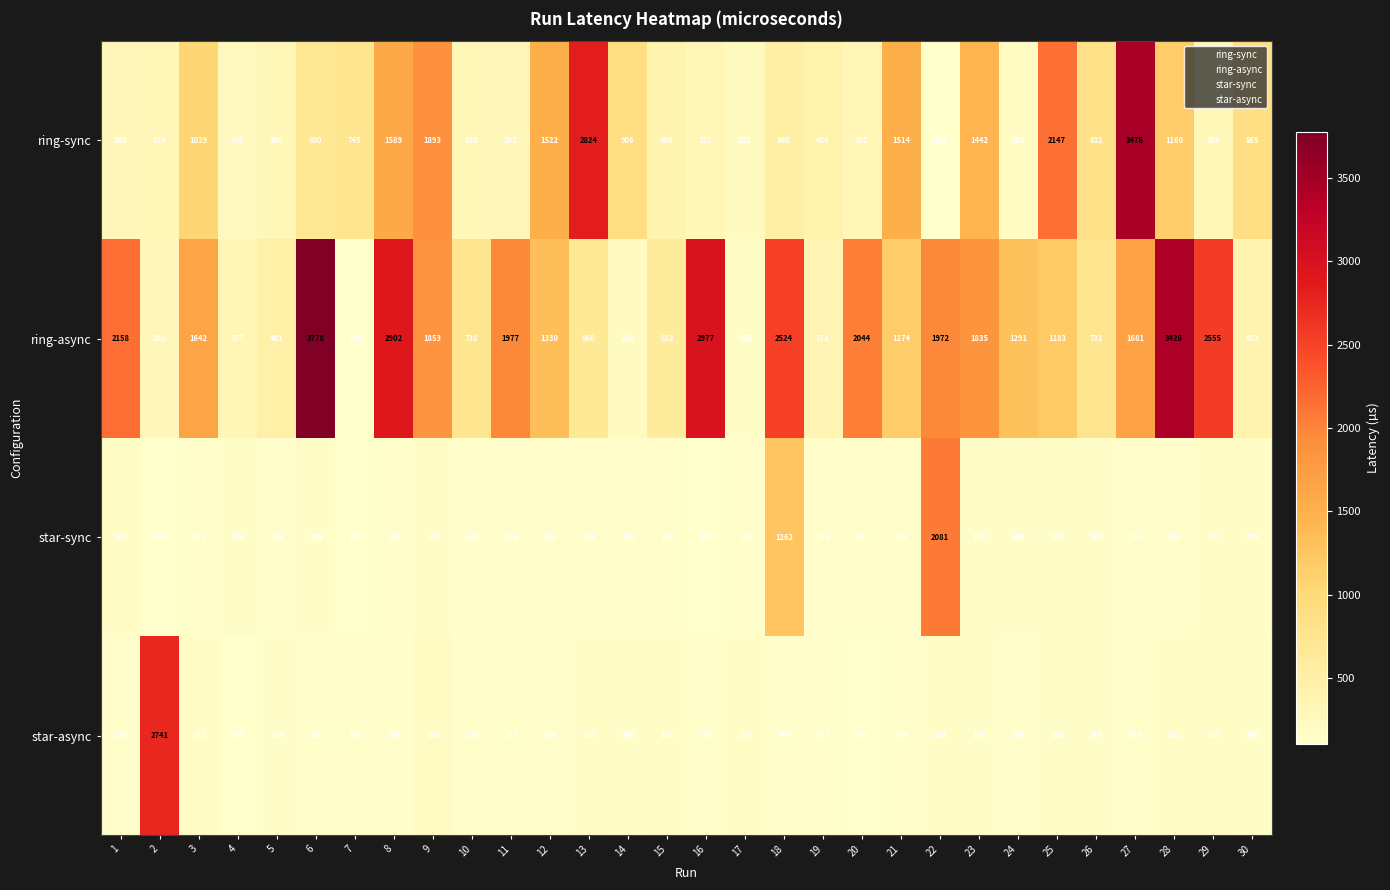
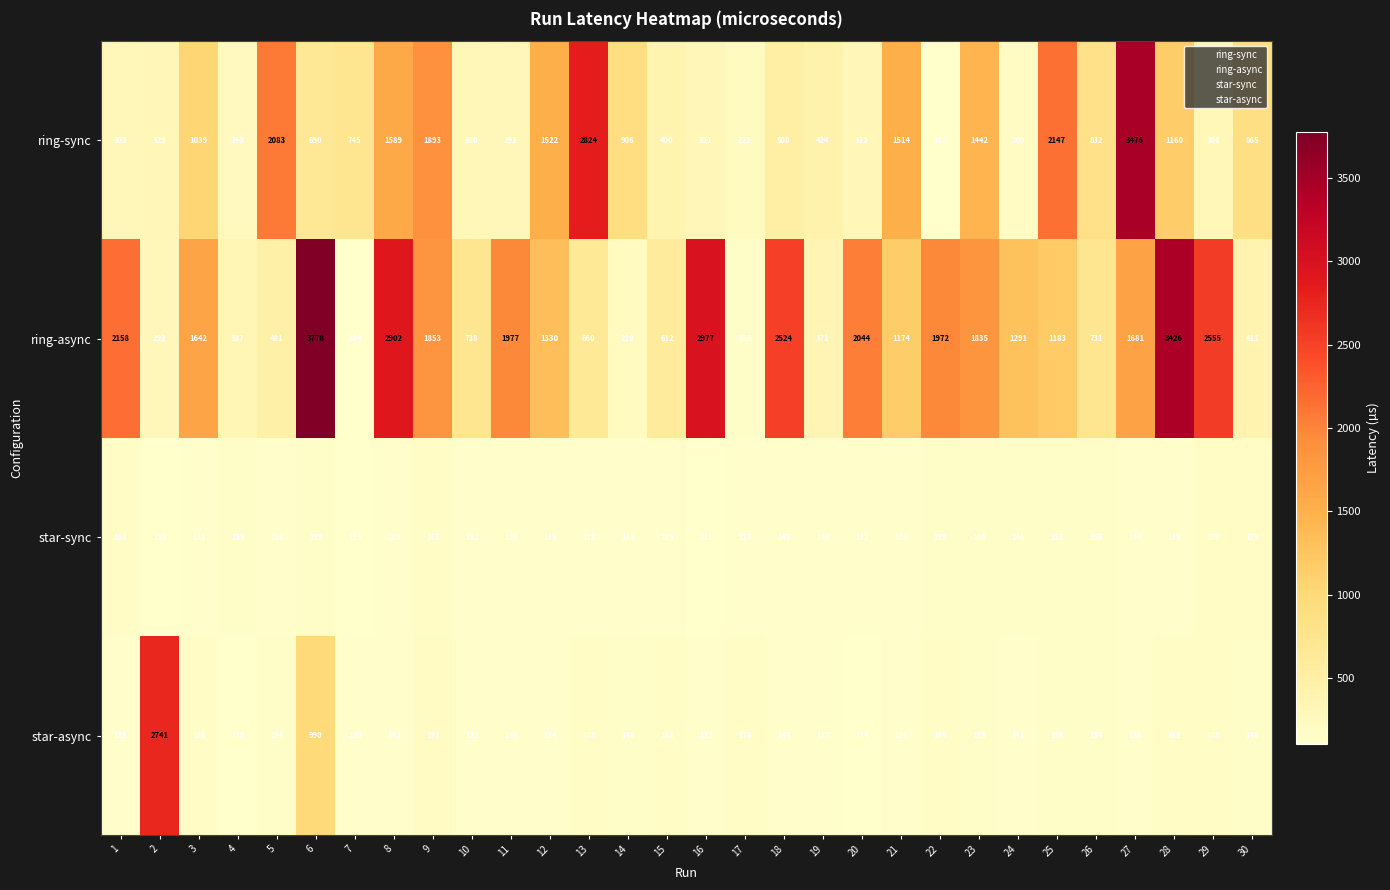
  {
    "ring-sync": {
      "1": 302,
      "2": 329,
      "3": 1039,
      "4": 240,
-     "5": 308,
+     "5": 2083,
      "6": 690,
      "7": 745,
      "8": 1589,
      "9": 1893,
      "10": 310,
      "11": 292,
      "12": 1522,
      "13": 2824,
      "14": 906,
      "15": 400,
      "16": 321,
      "17": 222,
      "18": 508,
      "19": 424,
      "20": 322,
      "21": 1514,
      "22": 102,
      "23": 1442,
      "24": 209,
      "25": 2147,
      "26": 832,
      "27": 3476,
      "28": 1160,
      "29": 306,
      "30": 865
    },
    "ring-async": {
      "1": 2158,
      "2": 292,
      "3": 1642,
      "4": 337,
      "5": 481,
      "6": 3778,
      "7": 104,
      "8": 2902,
      "9": 1853,
      "10": 738,
      "11": 1977,
      "12": 1330,
      "13": 660,
      "14": 218,
      "15": 612,
      "16": 2977,
      "17": 155,
      "18": 2524,
      "19": 371,
      "20": 2044,
      "21": 1174,
      "22": 1972,
      "23": 1835,
      "24": 1291,
      "25": 1183,
      "26": 731,
      "27": 1681,
      "28": 3426,
      "29": 2555,
      "30": 413
    },
    "star-sync": {
      "1": 163,
      "2": 113,
      "3": 131,
      "4": 155,
      "5": 138,
      "6": 159,
      "7": 113,
      "8": 123,
      "9": 165,
      "10": 132,
      "11": 125,
      "12": 135,
      "13": 118,
      "14": 145,
      "15": 129,
      "16": 111,
      "17": 117,
-     "18": 1262,
+     "18": 145,
      "19": 145,
      "20": 132,
      "21": 134,
-     "22": 2081,
+     "22": 159,
      "23": 148,
      "24": 146,
      "25": 158,
      "26": 155,
      "27": 144,
      "28": 139,
      "29": 167,
      "30": 179
    },
    "star-async": {
      "1": 125,
      "2": 2741,
      "3": 161,
      "4": 115,
      "5": 154,
-     "6": 128,
+     "6": 990,
      "7": 130,
      "8": 143,
      "9": 198,
      "10": 123,
      "11": 143,
      "12": 134,
      "13": 183,
      "14": 146,
      "15": 168,
      "16": 132,
      "17": 173,
      "18": 144,
      "19": 117,
      "20": 114,
      "21": 124,
      "22": 169,
      "23": 155,
      "24": 141,
      "25": 156,
      "26": 154,
      "27": 138,
      "28": 162,
      "29": 183,
      "30": 146
    }
  }
